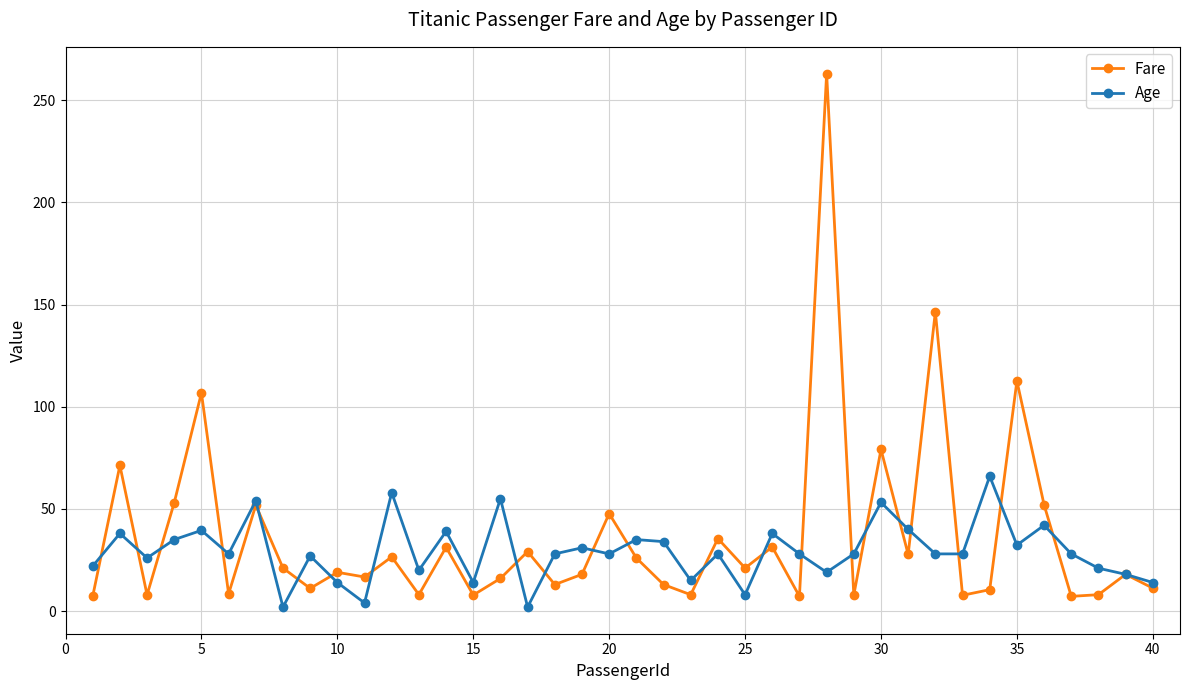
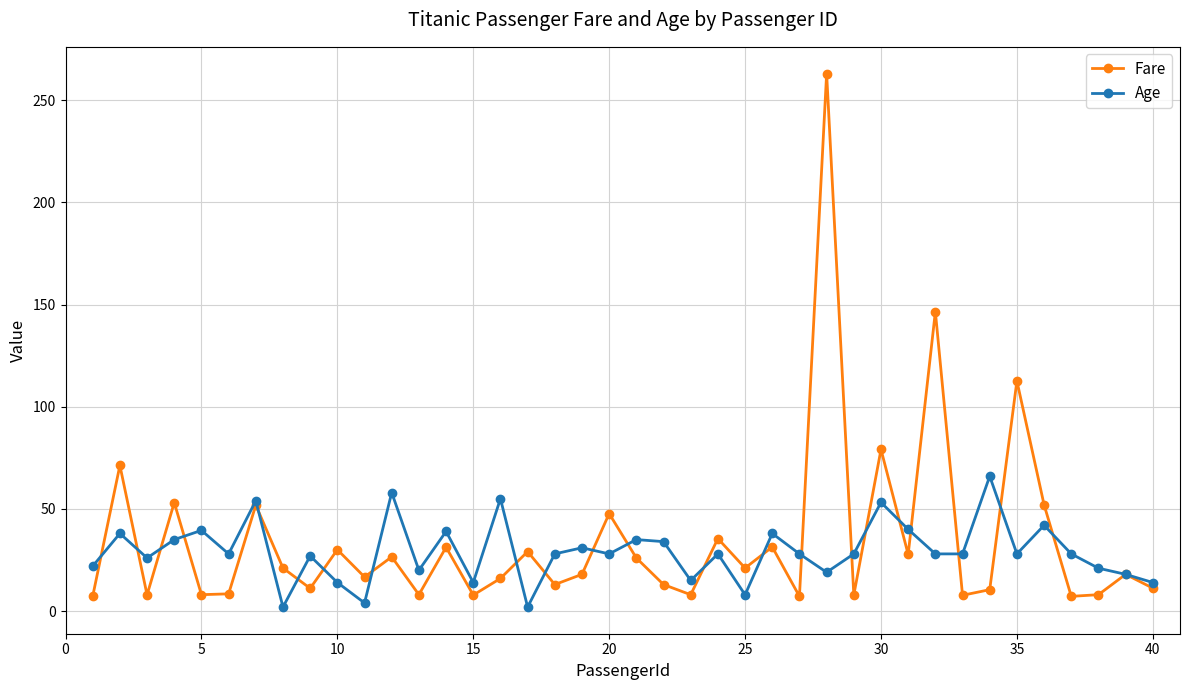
  {
    "Fare": {
-     "5": 107,
-     "10": 19,
+     "5": 8,
+     "10": 30,
      "15": 8,
      "20": 48,
      "25": 21,
      "30": 79,
      "35": 113,
      "40": 11
    },
    "Age": {
      "5": 40,
      "10": 14,
      "15": 14,
      "20": 28,
      "25": 8,
      "30": 53,
-     "35": 32,
+     "35": 28,
      "40": 14
    }
  }
